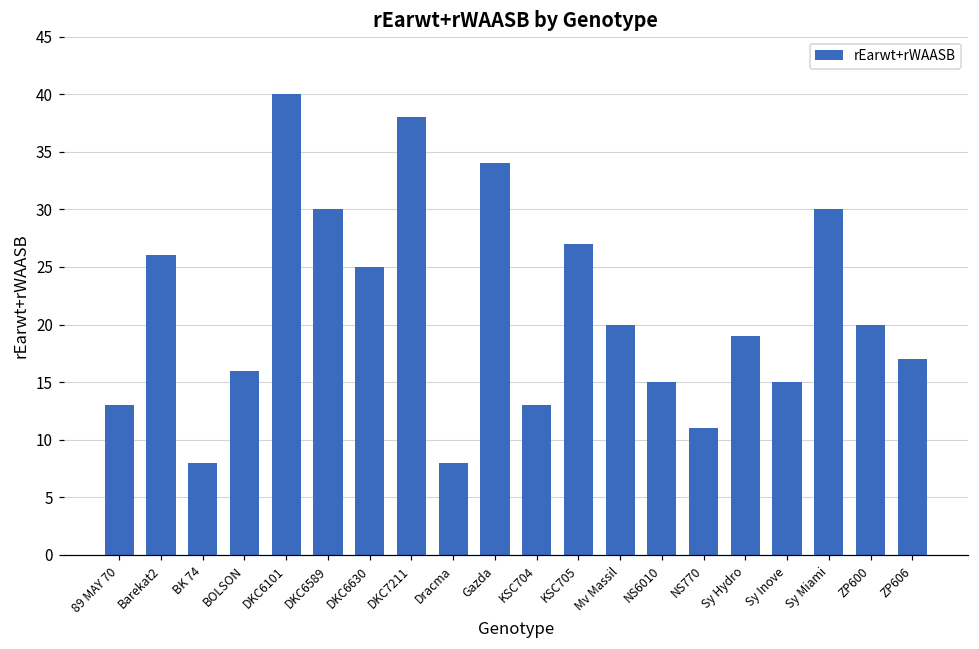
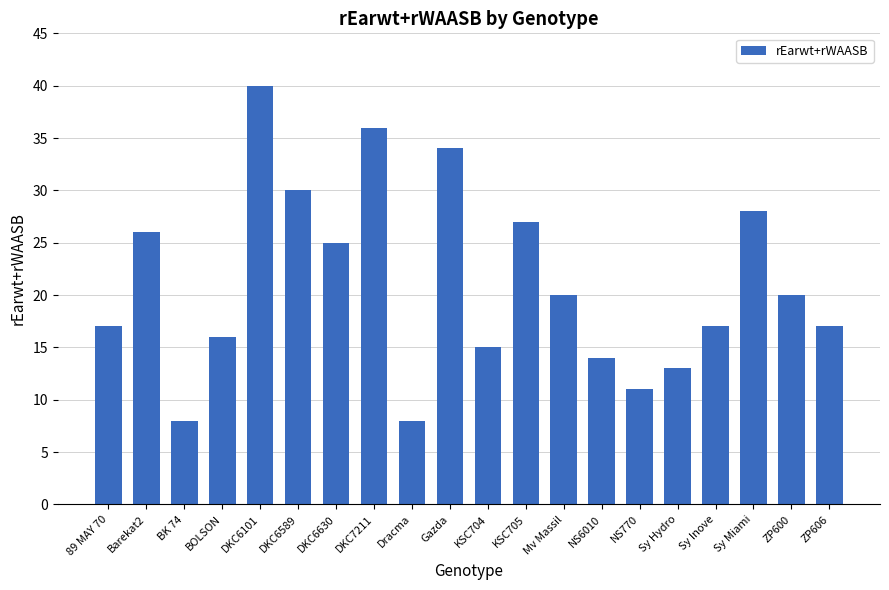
  {
-   "89 MAY 70": 13,
+   "89 MAY 70": 17,
    "Barekat2": 26,
    "BK 74": 8,
    "BOLSON": 16,
    "DKC6101": 40,
    "DKC6589": 30,
    "DKC6630": 25,
-   "DKC7211": 38,
+   "DKC7211": 36,
    "Dracma": 8,
    "Gazda": 34,
-   "KSC704": 13,
+   "KSC704": 15,
    "KSC705": 27,
    "Mv Massil": 20,
-   "NS6010": 15,
+   "NS6010": 14,
    "NS770": 11,
-   "Sy Hydro": 19,
-   "Sy Inove": 15,
-   "Sy Miami": 30,
+   "Sy Hydro": 13,
+   "Sy Inove": 17,
+   "Sy Miami": 28,
    "ZP600": 20,
    "ZP606": 17
  }
